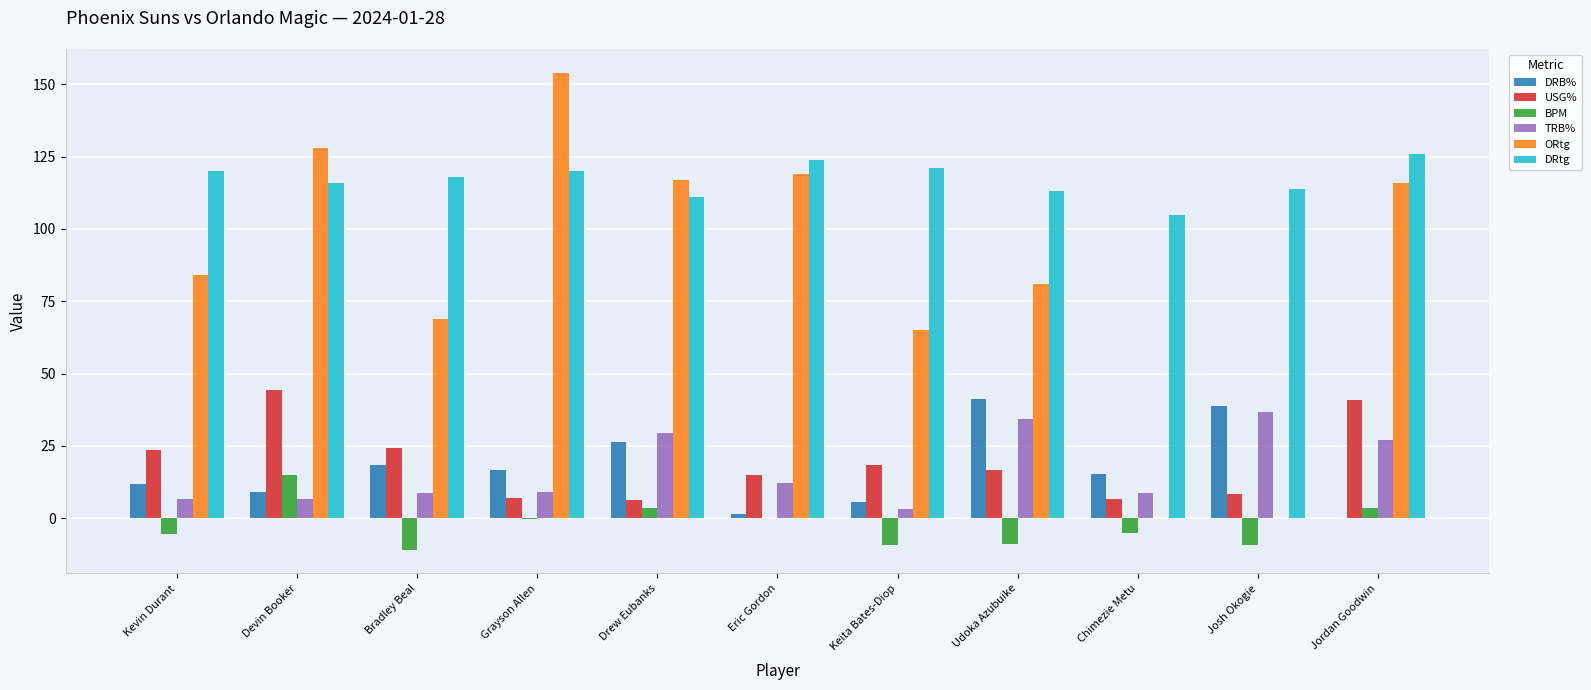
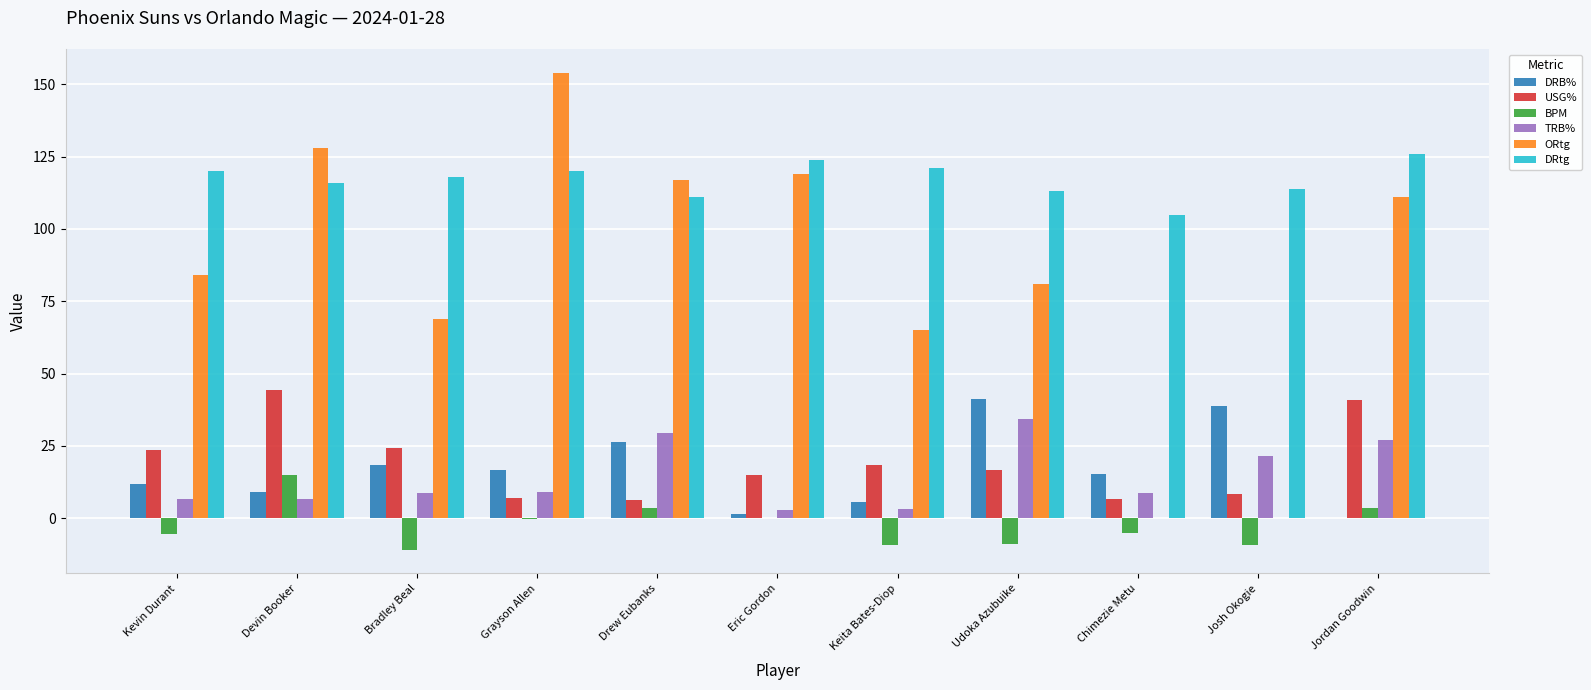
  {
    "DRB%": {
      "Kevin Durant": 12,
      "Devin Booker": 9,
      "Bradley Beal": 18,
      "Grayson Allen": 17,
      "Drew Eubanks": 26,
      "Eric Gordon": 2,
      "Keita Bates-Diop": 6,
      "Udoka Azubuike": 41,
      "Chimezie Metu": 15,
      "Josh Okogie": 39,
      "Jordan Goodwin": 0
    },
    "USG%": {
      "Kevin Durant": 24,
      "Devin Booker": 44,
      "Bradley Beal": 24,
      "Grayson Allen": 7,
      "Drew Eubanks": 6,
      "Eric Gordon": 15,
      "Keita Bates-Diop": 19,
      "Udoka Azubuike": 17,
      "Chimezie Metu": 7,
      "Josh Okogie": 8,
      "Jordan Goodwin": 41
    },
    "BPM": {
      "Kevin Durant": -5,
      "Devin Booker": 15,
      "Bradley Beal": -11,
      "Drew Eubanks": 4,
      "Keita Bates-Diop": -9,
      "Udoka Azubuike": -9,
      "Chimezie Metu": -5,
      "Josh Okogie": -9,
      "Jordan Goodwin": 4
    },
    "TRB%": {
      "Kevin Durant": 7,
      "Devin Booker": 7,
      "Bradley Beal": 9,
      "Grayson Allen": 9,
      "Drew Eubanks": 29,
-     "Eric Gordon": 12,
+     "Eric Gordon": 3,
      "Keita Bates-Diop": 3,
      "Udoka Azubuike": 34,
      "Chimezie Metu": 9,
-     "Josh Okogie": 37,
+     "Josh Okogie": 22,
      "Jordan Goodwin": 27
    },
    "ORtg": {
      "Kevin Durant": 84,
      "Devin Booker": 128,
      "Bradley Beal": 69,
      "Grayson Allen": 154,
      "Drew Eubanks": 117,
      "Eric Gordon": 119,
      "Keita Bates-Diop": 65,
      "Udoka Azubuike": 81,
      "Chimezie Metu": 0,
      "Josh Okogie": 0,
-     "Jordan Goodwin": 116
+     "Jordan Goodwin": 111
    },
    "DRtg": {
      "Kevin Durant": 120,
      "Devin Booker": 116,
      "Bradley Beal": 118,
      "Grayson Allen": 120,
      "Drew Eubanks": 111,
      "Eric Gordon": 124,
      "Keita Bates-Diop": 121,
      "Udoka Azubuike": 113,
      "Chimezie Metu": 105,
      "Josh Okogie": 114,
      "Jordan Goodwin": 126
    }
  }
